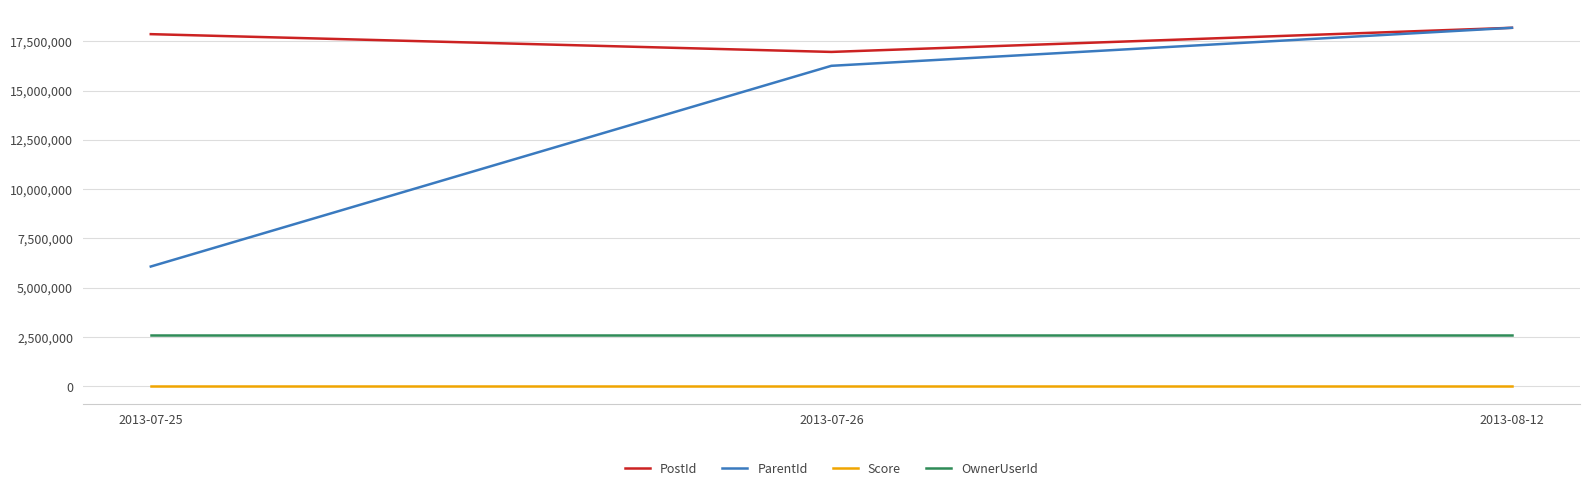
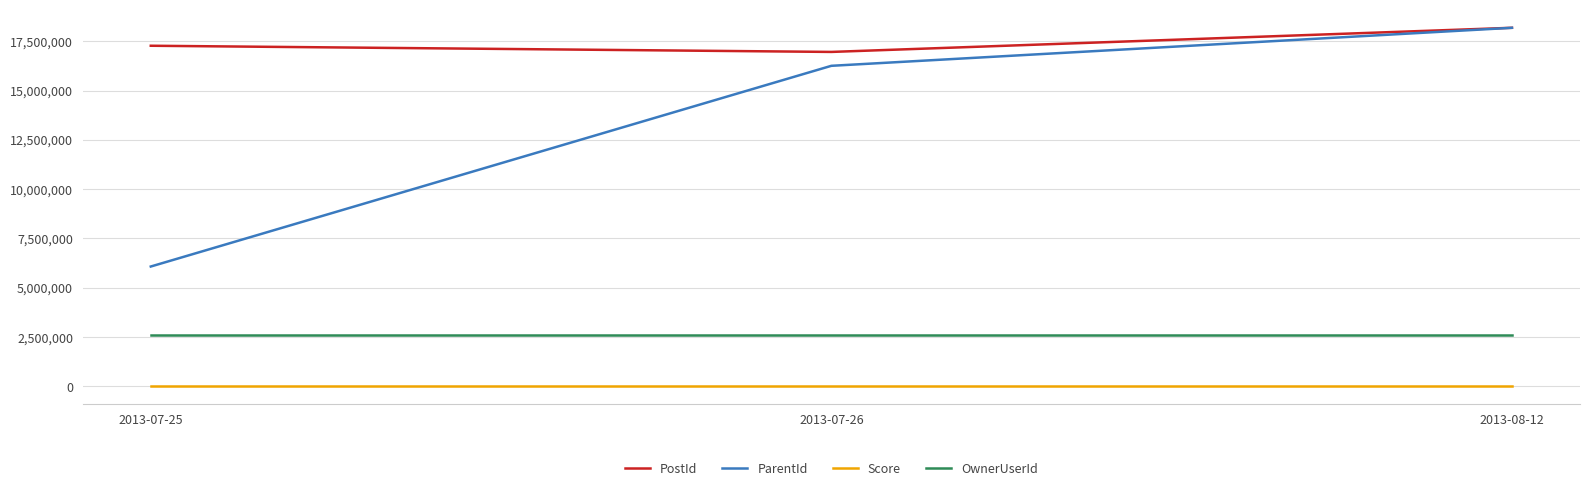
  {
    "PostId": {
-     "2013-07-25": "17,900,000",
+     "2013-07-25": "17,300,000",
      "2013-07-26": "17,000,000"
    },
    "ParentId": {
      "2013-07-25": "6,100,000",
      "2013-07-26": "16,300,000"
    },
    "Score": {
      "2013-07-25": "0",
      "2013-07-26": "0",
      "2013-08-12": "0"
    },
    "OwnerUserId": {
      "2013-07-25": "2,600,000",
      "2013-07-26": "2,600,000",
      "2013-08-12": "2,600,000"
    }
  }
